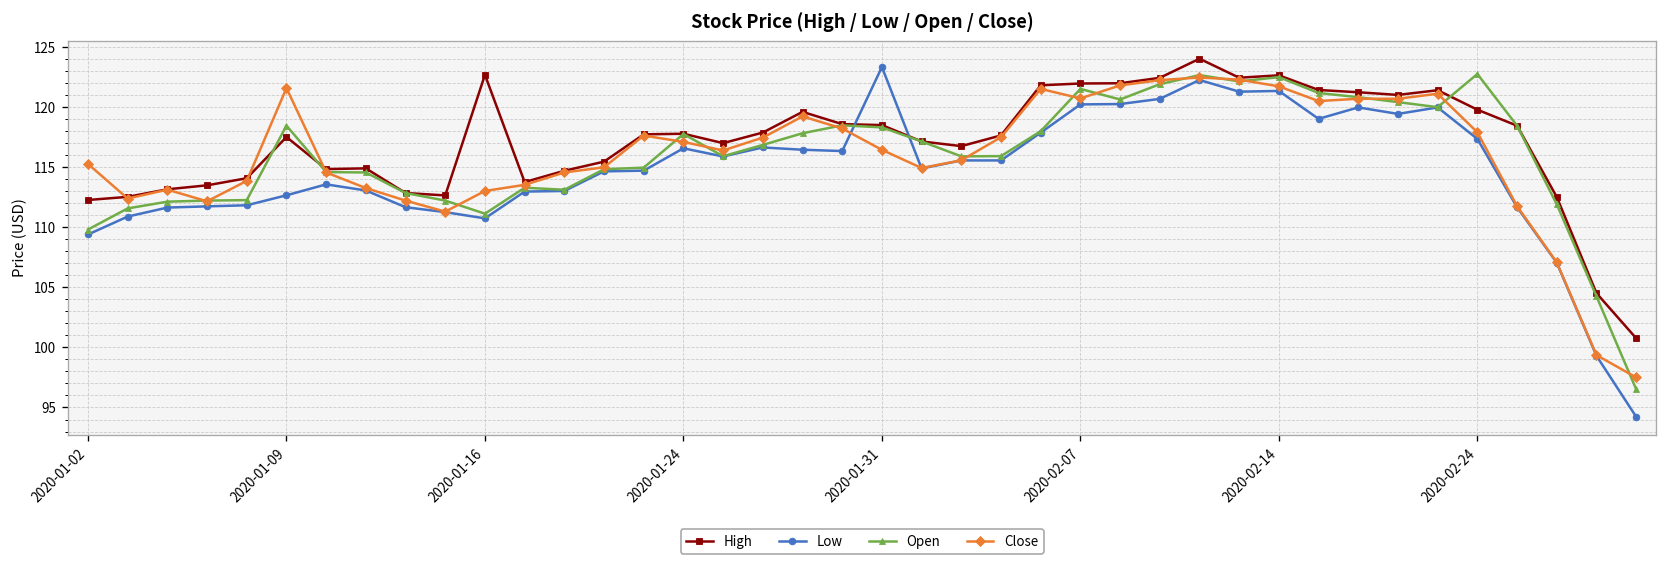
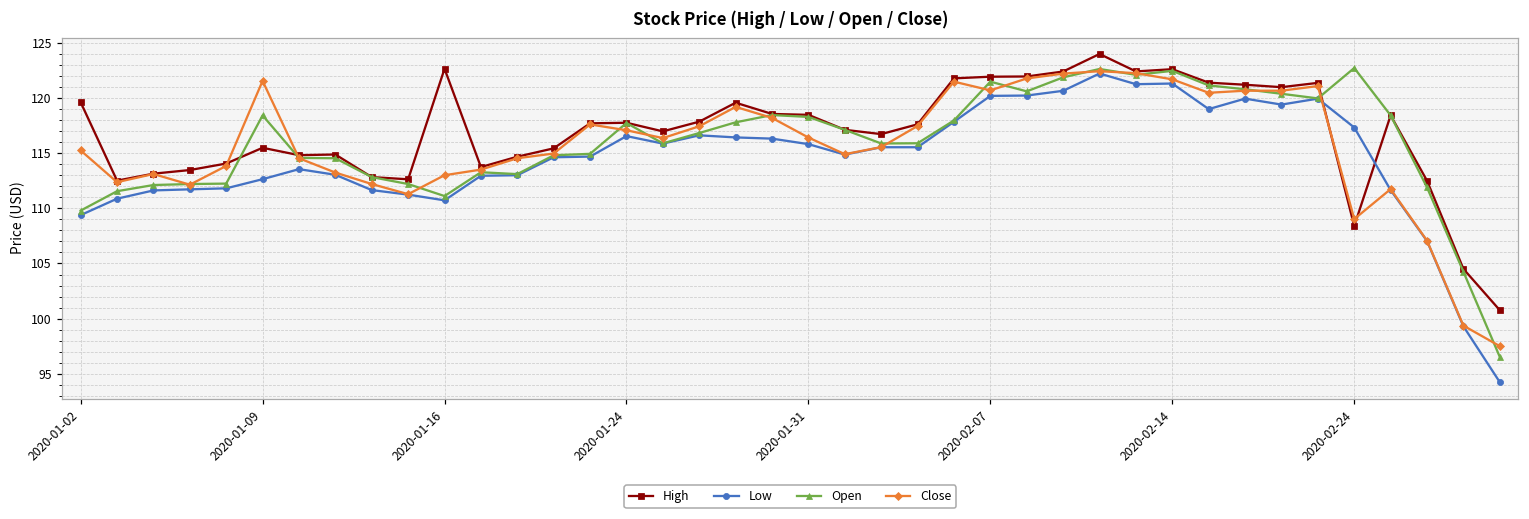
  {
    "High": {
-     "2020-01-02": 112.3,
-     "2020-01-09": 117.5,
+     "2020-01-02": 119.6,
+     "2020-01-09": 115.5,
      "2020-01-16": 122.7,
      "2020-02-07": 122.0,
-     "2020-02-24": 119.8
+     "2020-02-24": 108.4
    },
    "Low": {
      "2020-01-02": 109.4,
      "2020-01-09": 112.7,
      "2020-01-16": 110.7,
      "2020-01-24": 116.6,
-     "2020-01-31": 123.3,
+     "2020-01-31": 115.8,
      "2020-02-07": 120.2,
      "2020-02-14": 121.3,
      "2020-02-24": 117.3
    },
    "Open": {
      "2020-01-02": 109.8,
      "2020-01-09": 118.4,
      "2020-01-16": 111.1,
      "2020-02-07": 121.5,
      "2020-02-24": 122.7
    },
    "Close": {
      "2020-01-02": 115.3,
      "2020-01-09": 121.6,
      "2020-01-16": 113.0,
      "2020-01-24": 117.1,
      "2020-01-31": 116.4,
      "2020-02-07": 120.7,
      "2020-02-14": 121.7,
-     "2020-02-24": 117.9
+     "2020-02-24": 109.0
    }
  }
